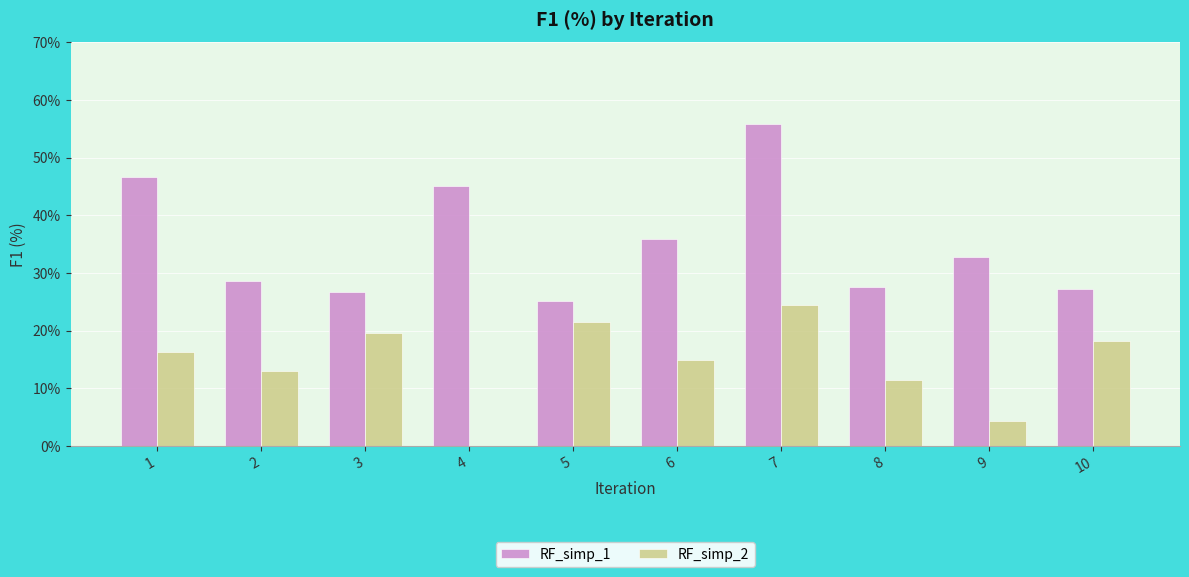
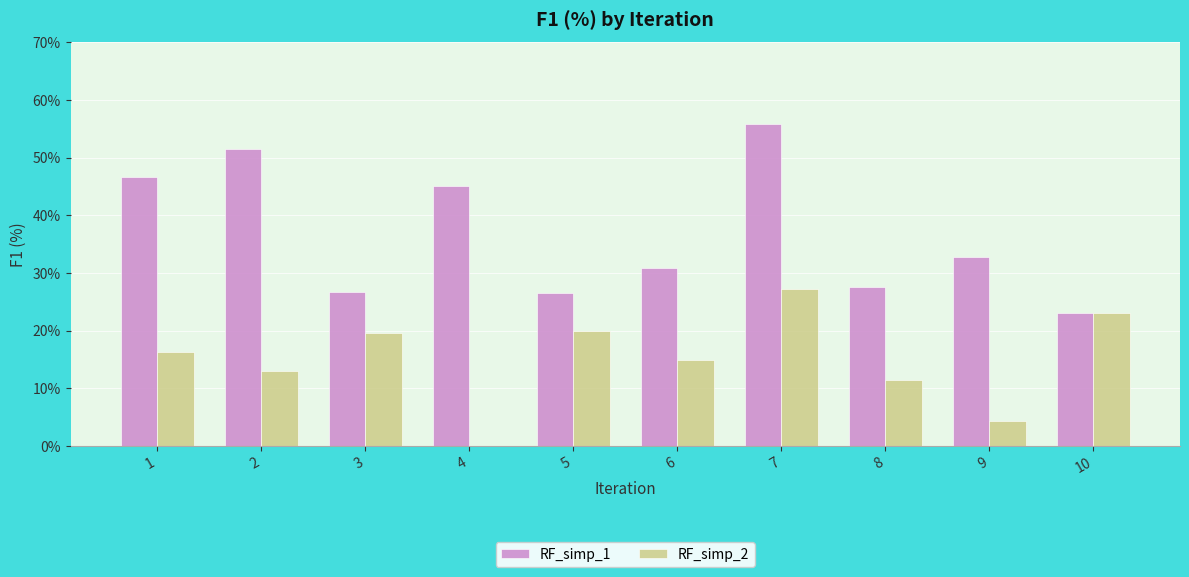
  {
    "RF_simp_1": {
      "1": "47%",
-     "2": "29%",
+     "2": "51%",
      "3": "27%",
      "4": "45%",
-     "5": "25%",
-     "6": "36%",
+     "5": "27%",
+     "6": "31%",
      "7": "56%",
      "8": "28%",
      "9": "33%",
-     "10": "27%"
+     "10": "23%"
    },
    "RF_simp_2": {
      "1": "16%",
      "2": "13%",
      "3": "20%",
      "4": "0%",
-     "5": "21%",
+     "5": "20%",
      "6": "15%",
-     "7": "25%",
+     "7": "27%",
      "8": "12%",
      "9": "4%",
-     "10": "18%"
+     "10": "23%"
    }
  }
